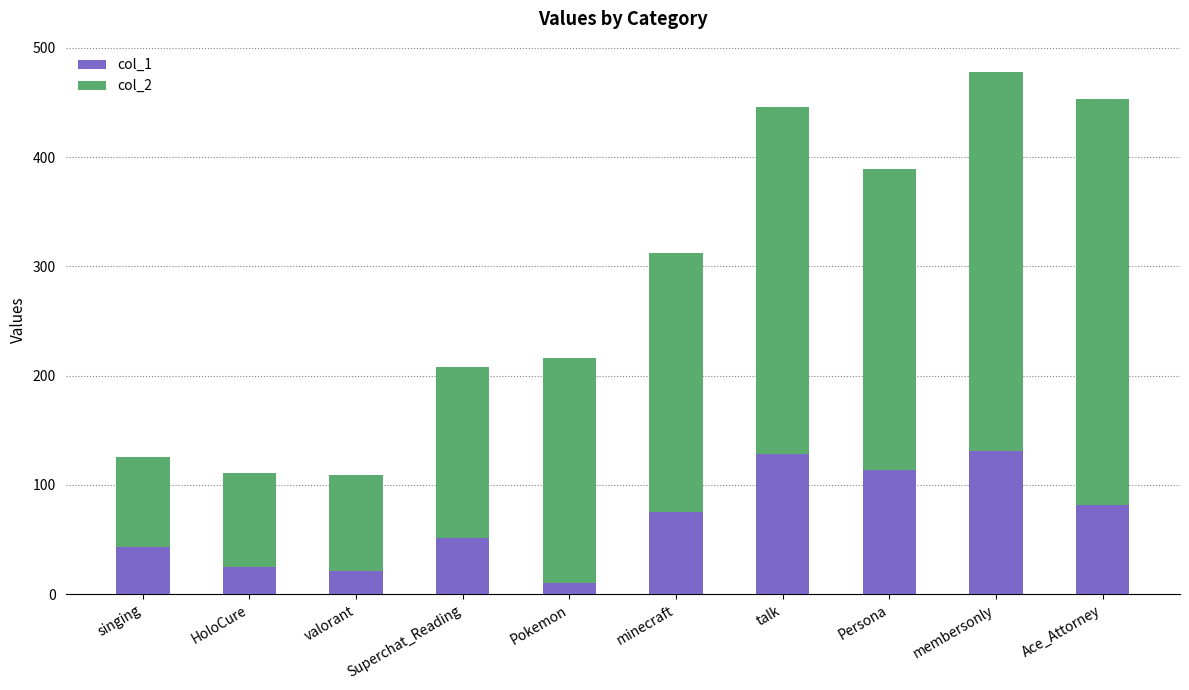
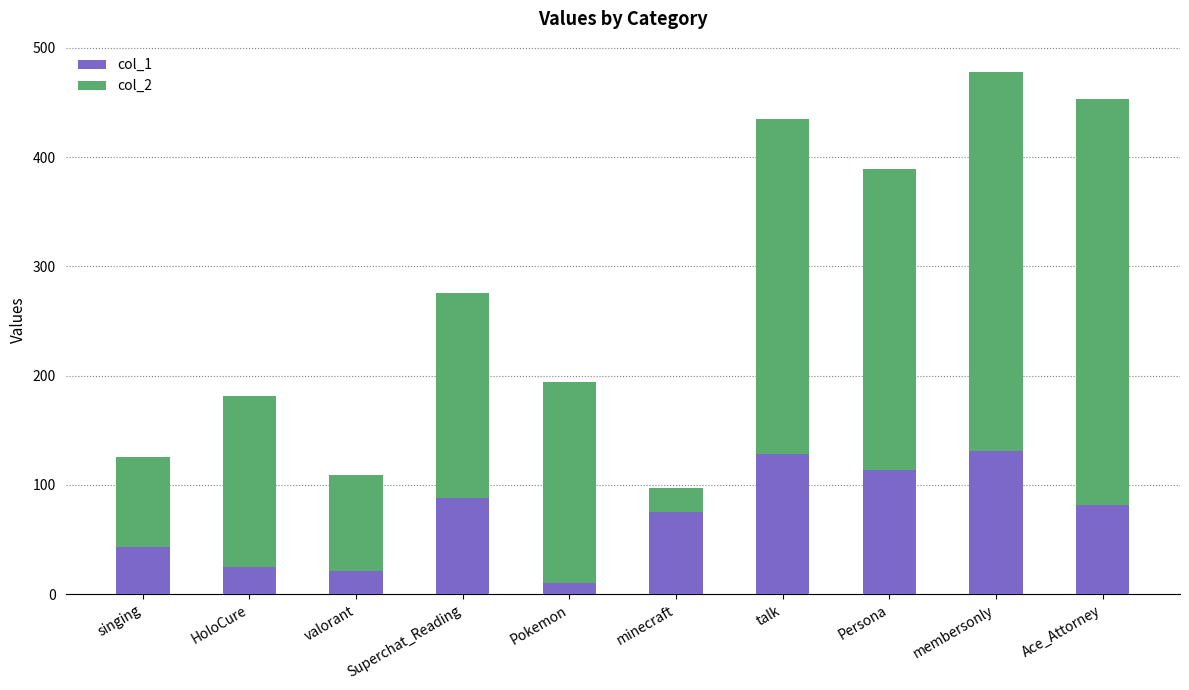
  {
    "col_1": {
      "singing": 43,
      "HoloCure": 25,
      "valorant": 21,
-     "Superchat_Reading": 51,
+     "Superchat_Reading": 88,
      "Pokemon": 10,
      "minecraft": 75,
      "talk": 128,
      "Persona": 114,
      "membersonly": 131,
      "Ace_Attorney": 82
    },
    "col_2": {
      "singing": 83,
-     "HoloCure": 86,
+     "HoloCure": 156,
      "valorant": 88,
-     "Superchat_Reading": 157,
-     "Pokemon": 206,
-     "minecraft": 237,
-     "talk": 318,
+     "Superchat_Reading": 188,
+     "Pokemon": 184,
+     "minecraft": 22,
+     "talk": 307,
      "Persona": 275,
      "membersonly": 347,
      "Ace_Attorney": 371
    }
  }
